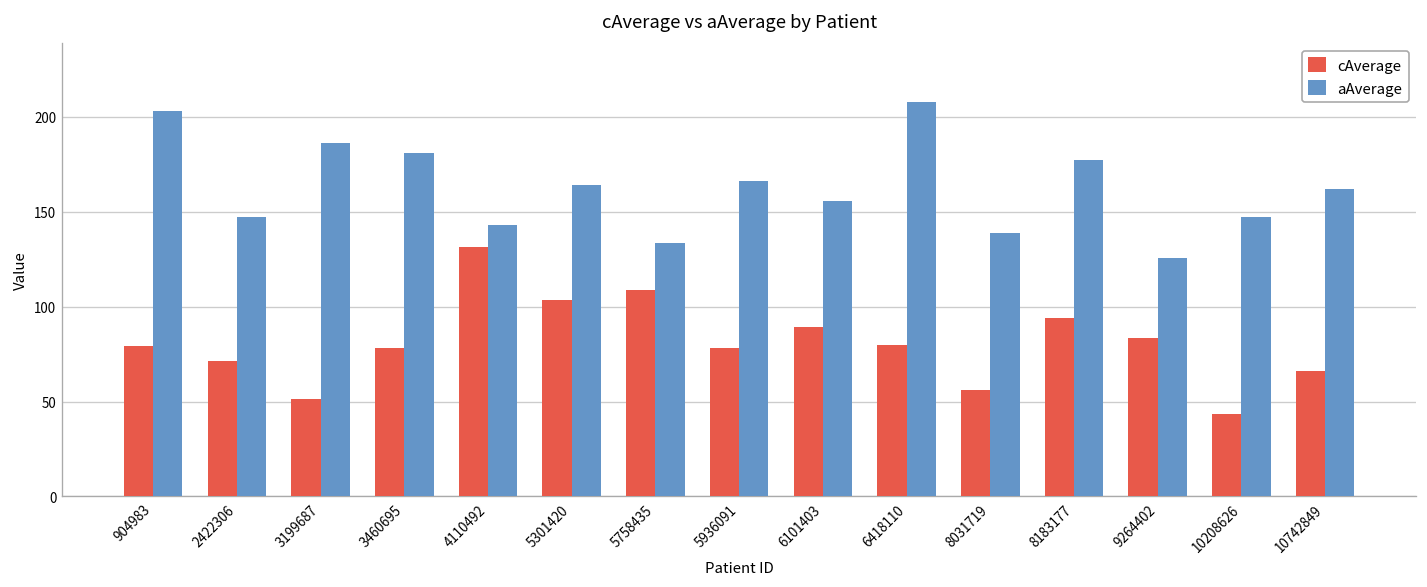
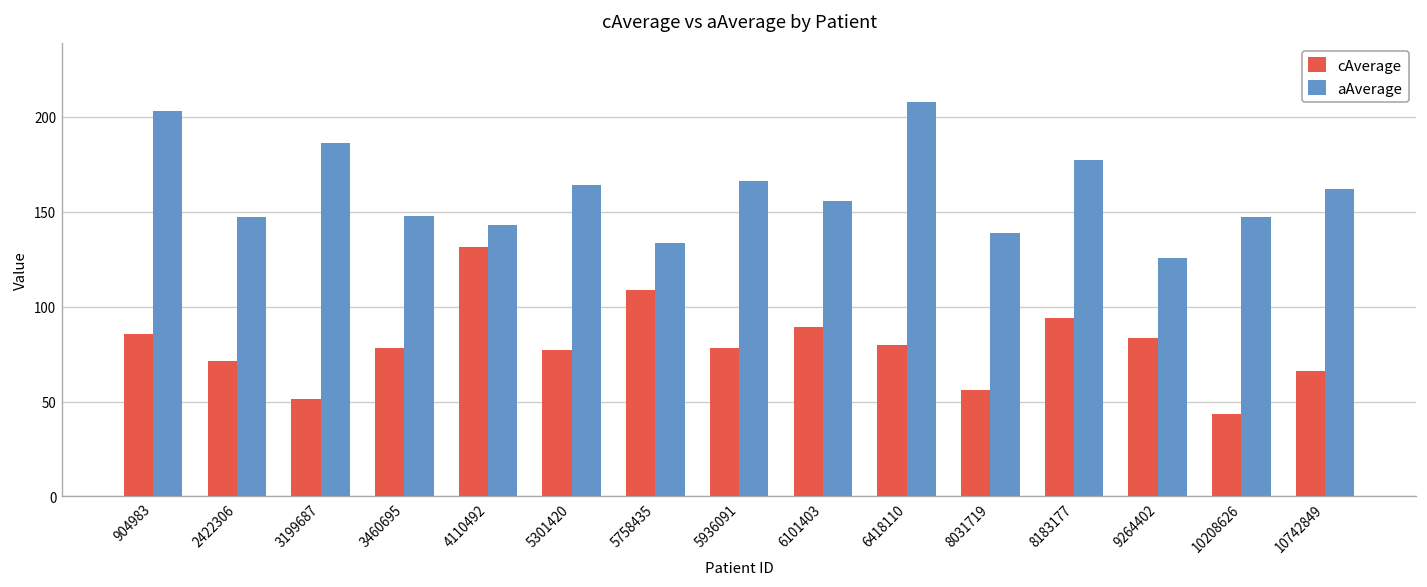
  {
    "cAverage": {
-     "904983": 80,
+     "904983": 86,
      "2422306": 71,
      "3199687": 52,
      "3460695": 78,
      "4110492": 132,
-     "5301420": 104,
+     "5301420": 77,
      "5758435": 109,
      "5936091": 78,
      "6101403": 89,
      "6418110": 80,
      "8031719": 56,
      "8183177": 94,
      "9264402": 84,
      "10208626": 44,
      "10742849": 66
    },
    "aAverage": {
      "904983": 203,
      "2422306": 147,
      "3199687": 186,
-     "3460695": 181,
+     "3460695": 148,
      "4110492": 143,
      "5301420": 164,
      "5758435": 134,
      "5936091": 166,
      "6101403": 156,
      "6418110": 208,
      "8031719": 139,
      "8183177": 177,
      "9264402": 126,
      "10208626": 148,
      "10742849": 162
    }
  }
